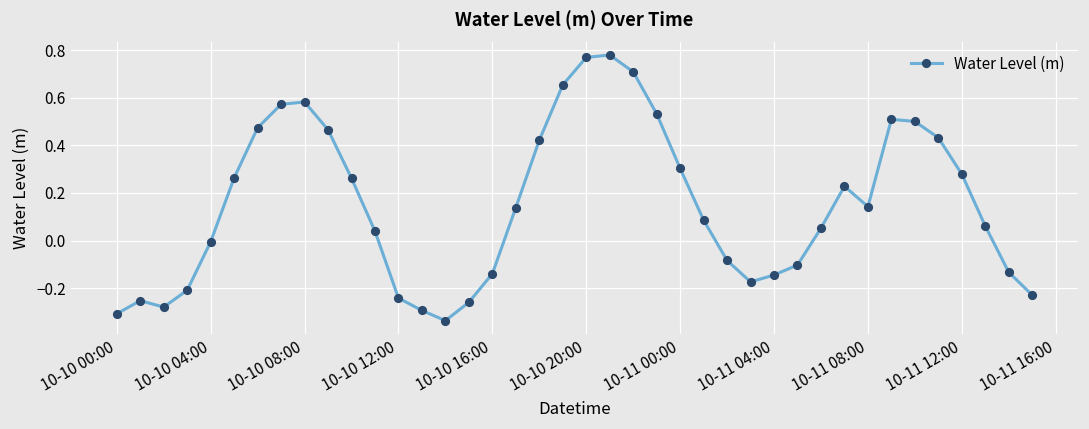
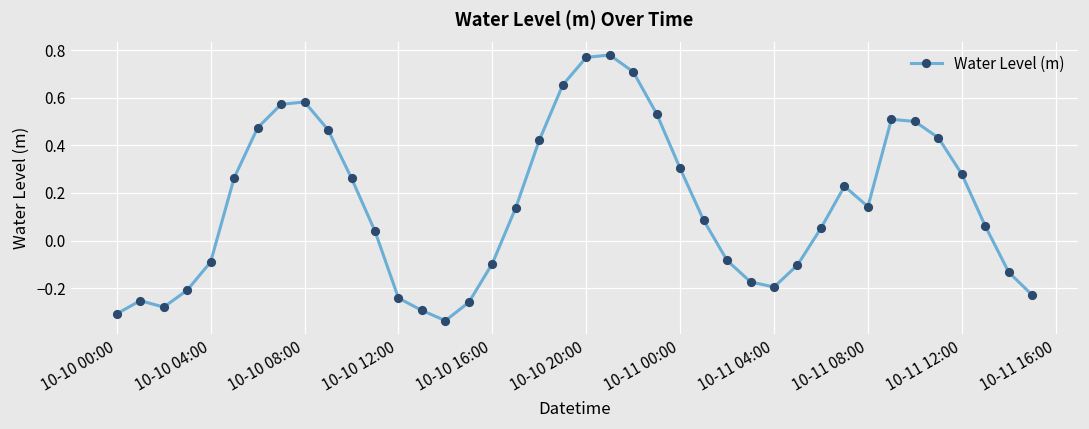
  {
    "10-10 00:00": -0.31,
-   "10-10 04:00": -0.01,
+   "10-10 04:00": -0.09,
    "10-10 08:00": 0.58,
    "10-10 12:00": -0.24,
-   "10-10 16:00": -0.14,
+   "10-10 16:00": -0.10,
    "10-10 20:00": 0.77,
    "10-11 00:00": 0.30,
-   "10-11 04:00": -0.14,
+   "10-11 04:00": -0.20,
    "10-11 08:00": 0.14,
    "10-11 12:00": 0.28
  }
